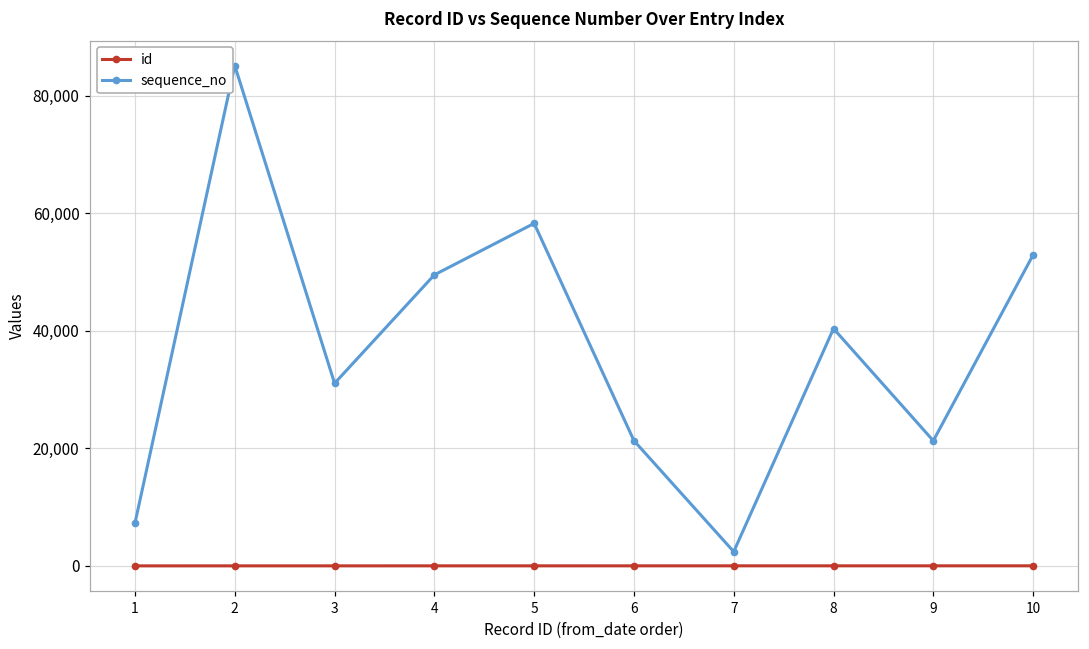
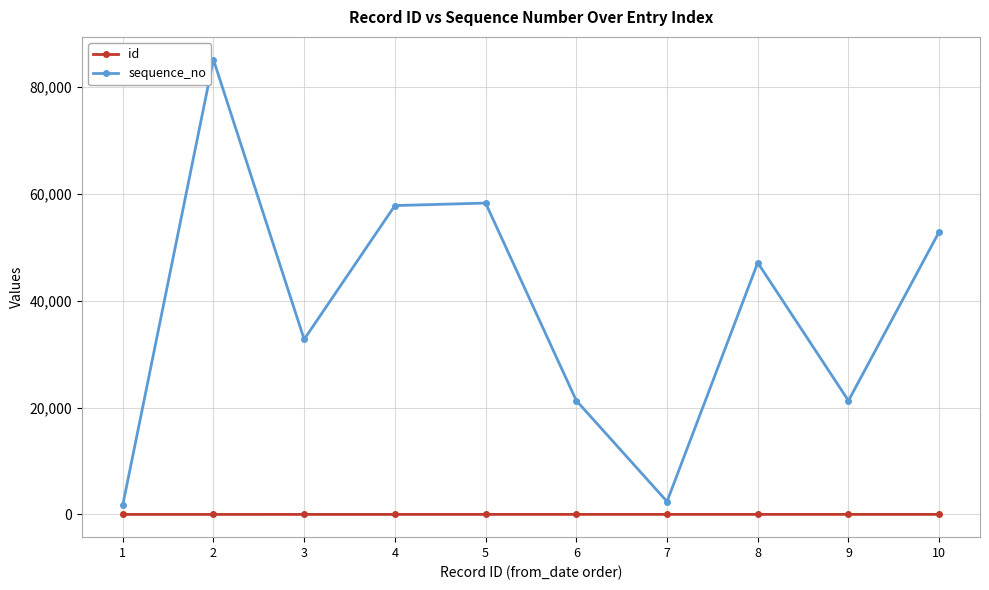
  {
    "id": {
      "1": "0",
      "2": "0",
      "3": "0",
      "4": "0",
      "5": "0",
      "6": "0",
      "7": "0",
      "8": "0",
      "9": "0",
      "10": "0"
    },
    "sequence_no": {
-     "1": "7,000",
+     "1": "2,000",
      "2": "85,000",
-     "3": "31,000",
-     "4": "49,000",
+     "3": "33,000",
+     "4": "58,000",
      "5": "58,000",
      "6": "21,000",
      "7": "2,000",
-     "8": "40,000",
+     "8": "47,000",
      "9": "21,000",
      "10": "53,000"
    }
  }
